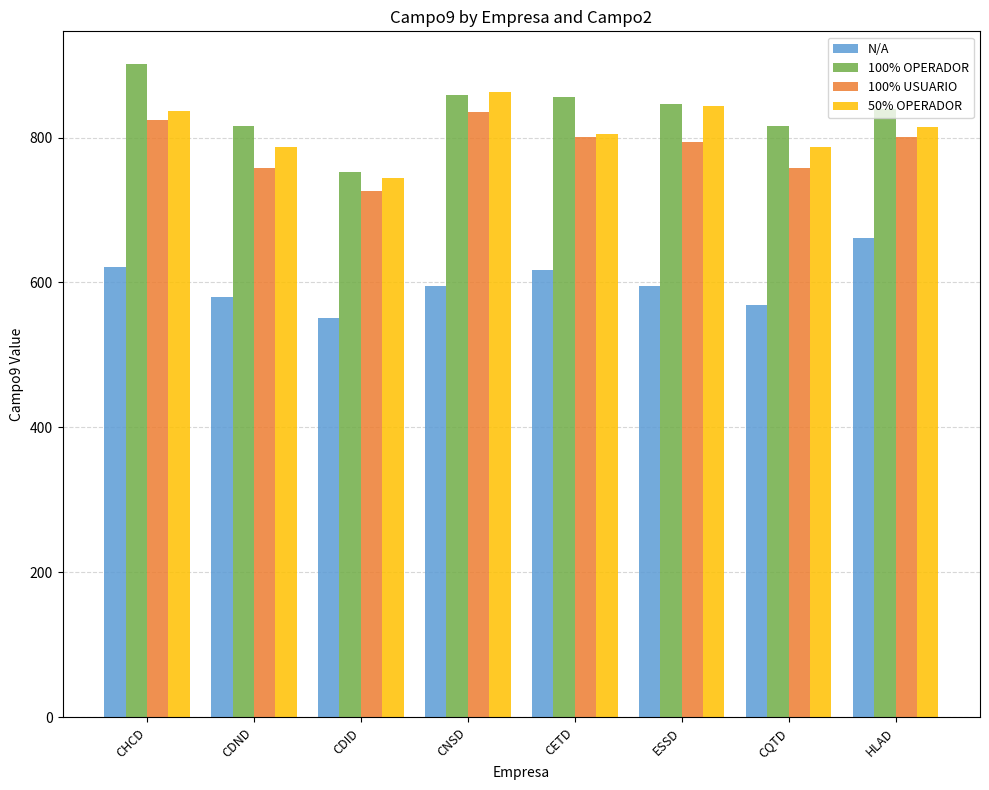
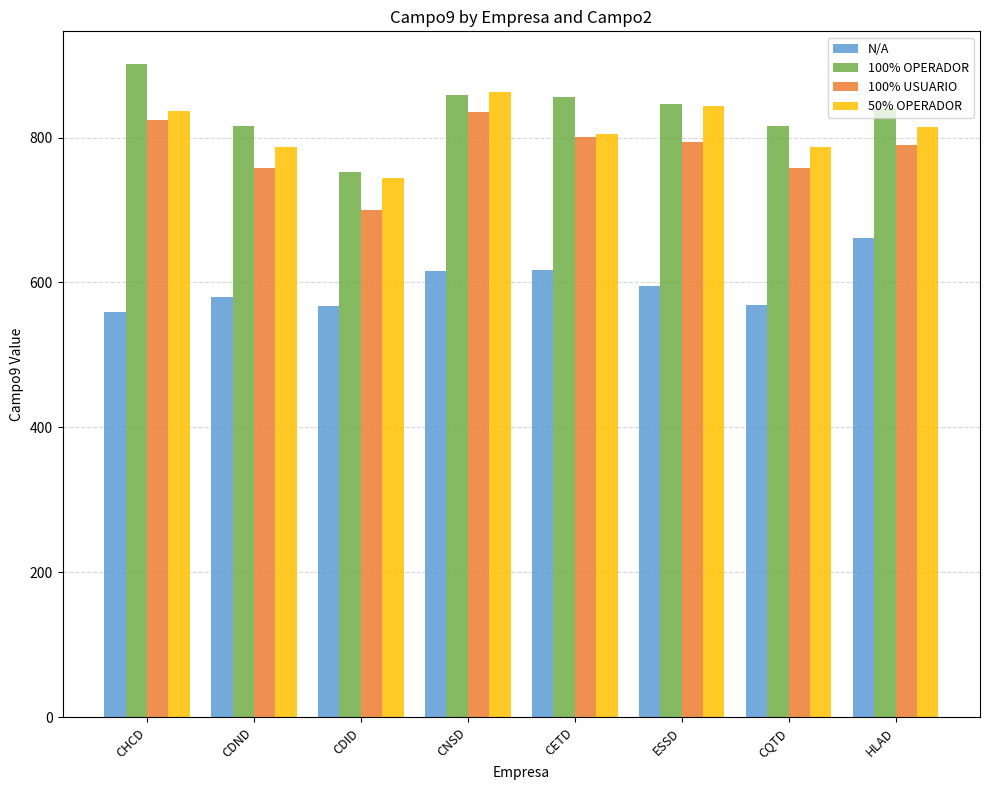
  {
    "N/A": {
-     "CHCD": 620,
+     "CHCD": 560,
      "CDND": 580,
-     "CDID": 550,
-     "CNSD": 600,
+     "CDID": 570,
+     "CNSD": 620,
      "CETD": 620,
      "ESSD": 590,
      "CQTD": 570,
      "HLAD": 660
    },
    "100% OPERADOR": {
      "CHCD": 900,
      "CDND": 820,
      "CDID": 750,
      "CNSD": 860,
      "CETD": 860,
      "ESSD": 850,
      "CQTD": 820
    },
    "100% USUARIO": {
      "CHCD": 820,
      "CDND": 760,
-     "CDID": 730,
+     "CDID": 700,
      "CNSD": 840,
      "CETD": 800,
      "ESSD": 790,
      "CQTD": 760,
-     "HLAD": 800
+     "HLAD": 790
    },
    "50% OPERADOR": {
      "CHCD": 840,
      "CDND": 790,
      "CDID": 740,
      "CNSD": 860,
      "CETD": 800,
      "ESSD": 840,
      "CQTD": 790,
      "HLAD": 810
    }
  }
